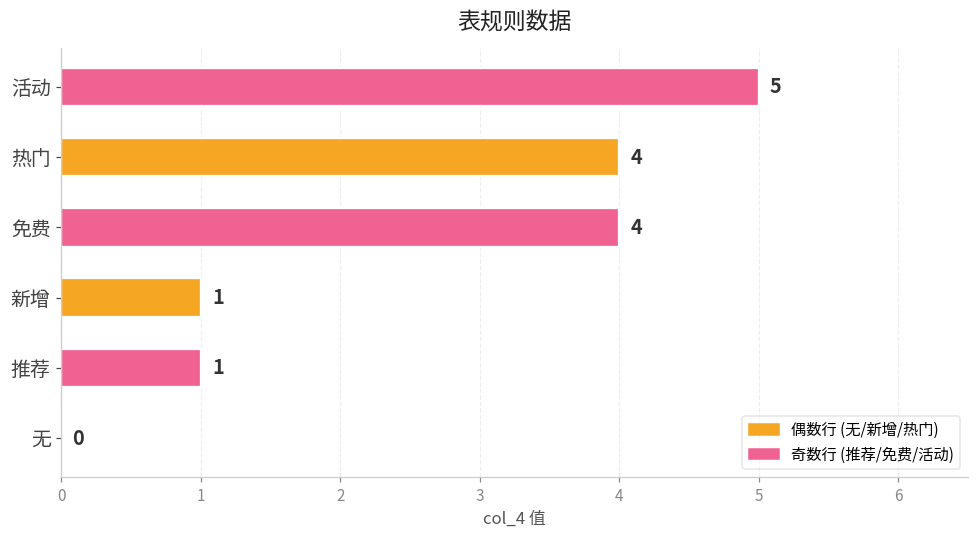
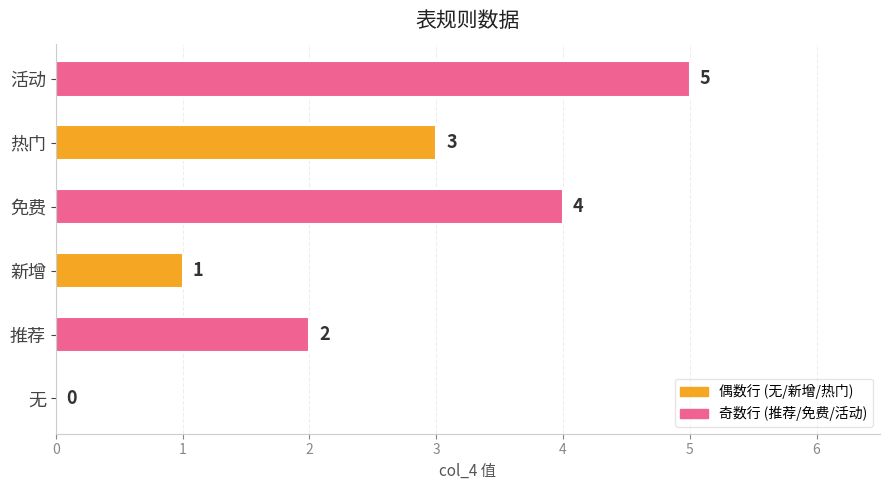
  {
    "活动": 5,
-   "热门": 4,
+   "热门": 3,
    "免费": 4,
    "新增": 1,
-   "推荐": 1,
+   "推荐": 2,
    "无": 0
  }
